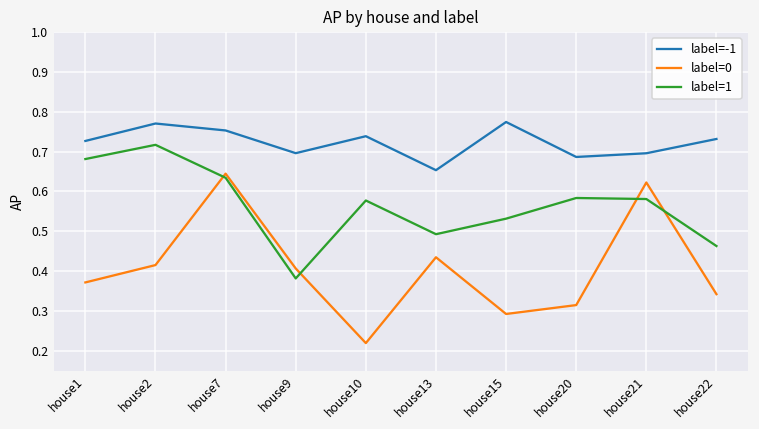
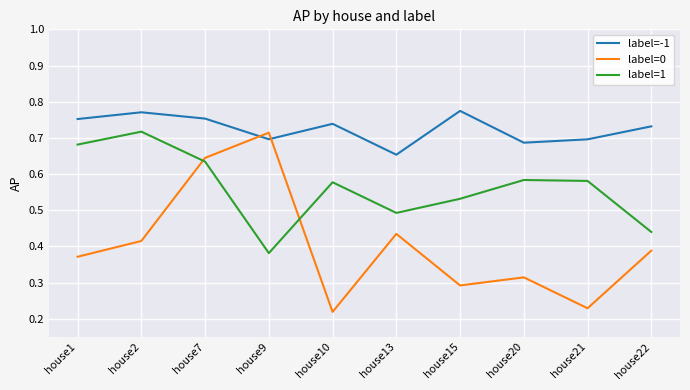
  {
    "label=-1": {
-     "house1": 0.73,
+     "house1": 0.75,
      "house2": 0.77,
      "house7": 0.75,
      "house9": 0.70,
      "house10": 0.74,
      "house13": 0.65,
      "house15": 0.77,
      "house20": 0.69,
      "house21": 0.70,
      "house22": 0.73
    },
    "label=0": {
      "house1": 0.37,
      "house2": 0.42,
      "house7": 0.64,
-     "house9": 0.41,
+     "house9": 0.71,
      "house10": 0.22,
      "house13": 0.43,
      "house15": 0.29,
      "house20": 0.31,
-     "house21": 0.62,
-     "house22": 0.34
+     "house21": 0.23,
+     "house22": 0.39
    },
    "label=1": {
      "house1": 0.68,
      "house2": 0.72,
      "house7": 0.63,
      "house9": 0.38,
      "house10": 0.58,
      "house13": 0.49,
      "house15": 0.53,
      "house20": 0.58,
      "house21": 0.58,
-     "house22": 0.46
+     "house22": 0.44
    }
  }
